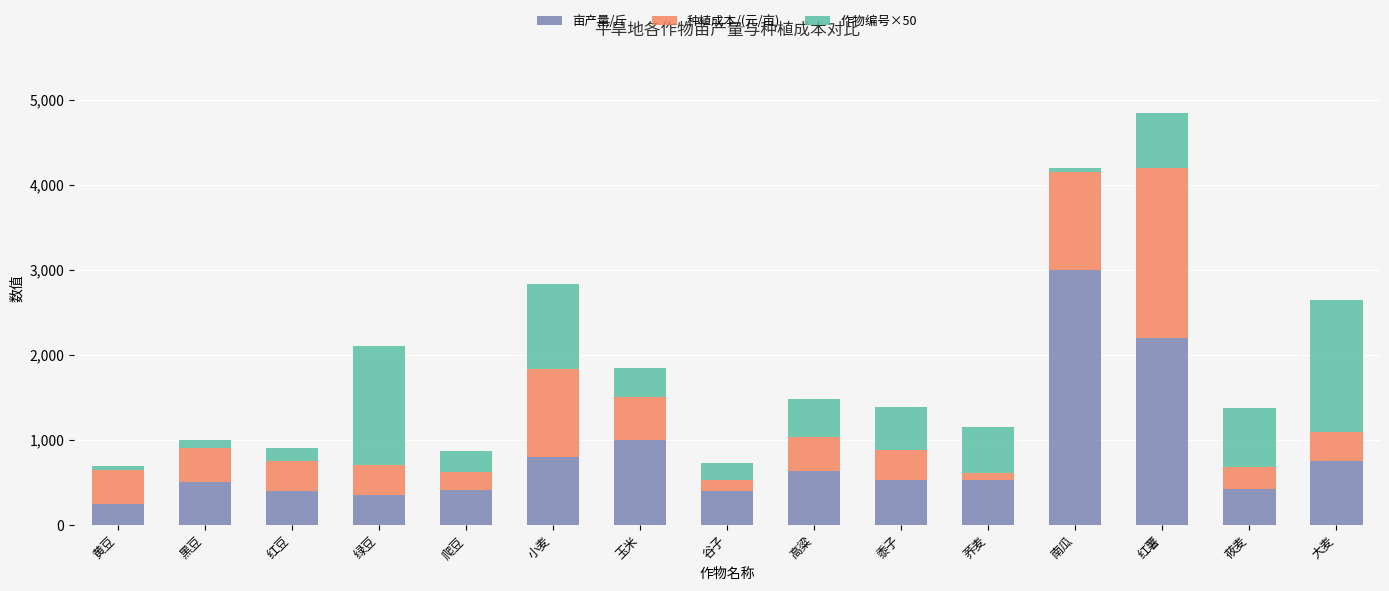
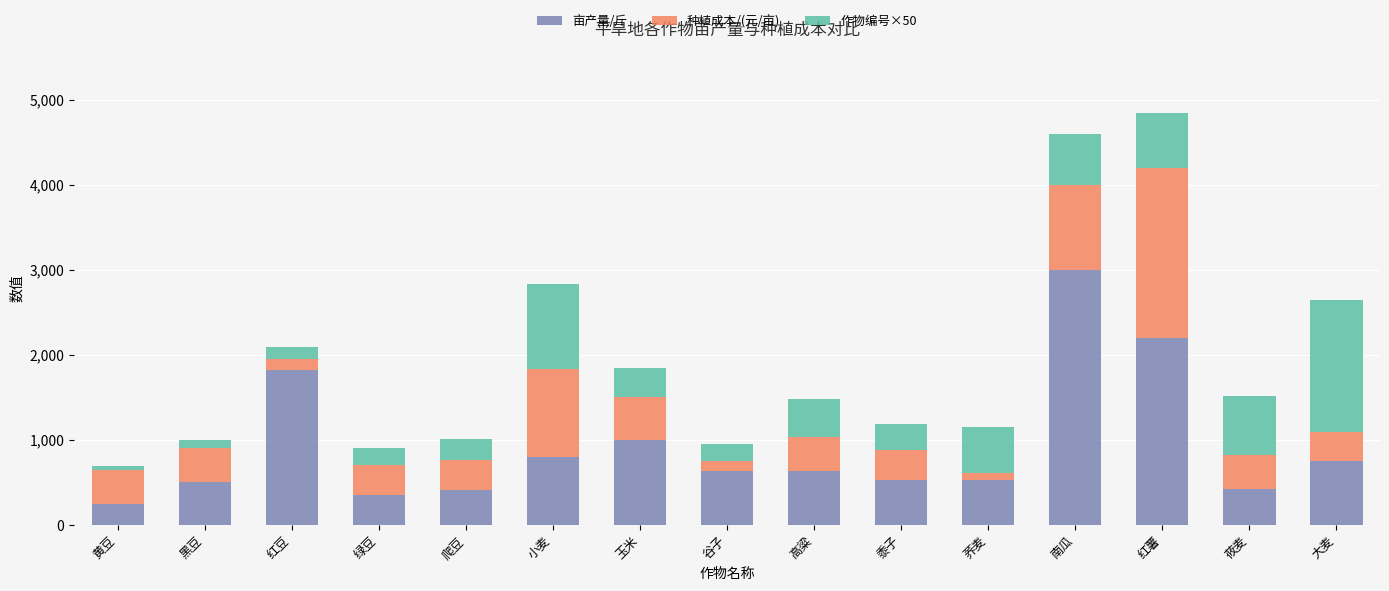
  {
    "亩产量/斤": {
      "黄豆": "200",
      "黑豆": "500",
-     "红豆": "400",
+     "红豆": "1,800",
      "绿豆": "400",
      "爬豆": "400",
      "小麦": "800",
      "玉米": "1,000",
-     "谷子": "400",
+     "谷子": "600",
      "高粱": "600",
      "黍子": "500",
      "荞麦": "500",
      "南瓜": "3,000",
      "红薯": "2,200",
      "莜麦": "400",
      "大麦": "700"
    },
    "种植成本/(元/亩)": {
      "黄豆": "400",
      "黑豆": "400",
-     "红豆": "400",
+     "红豆": "100",
      "绿豆": "400",
-     "爬豆": "200",
+     "爬豆": "400",
      "小麦": "1,000",
      "玉米": "500",
      "谷子": "100",
      "高粱": "400",
      "黍子": "400",
      "荞麦": "100",
-     "南瓜": "1,200",
+     "南瓜": "1,000",
      "红薯": "2,000",
-     "莜麦": "300",
+     "莜麦": "400",
      "大麦": "400"
    },
    "作物编号×50": {
      "黄豆": "100",
      "黑豆": "100",
      "红豆": "200",
-     "绿豆": "1,400",
+     "绿豆": "200",
      "爬豆": "300",
      "小麦": "1,000",
      "玉米": "400",
      "谷子": "200",
      "高粱": "500",
-     "黍子": "500",
+     "黍子": "300",
      "荞麦": "600",
-     "南瓜": "100",
+     "南瓜": "600",
      "红薯": "700",
      "莜麦": "700",
      "大麦": "1,600"
    }
  }
